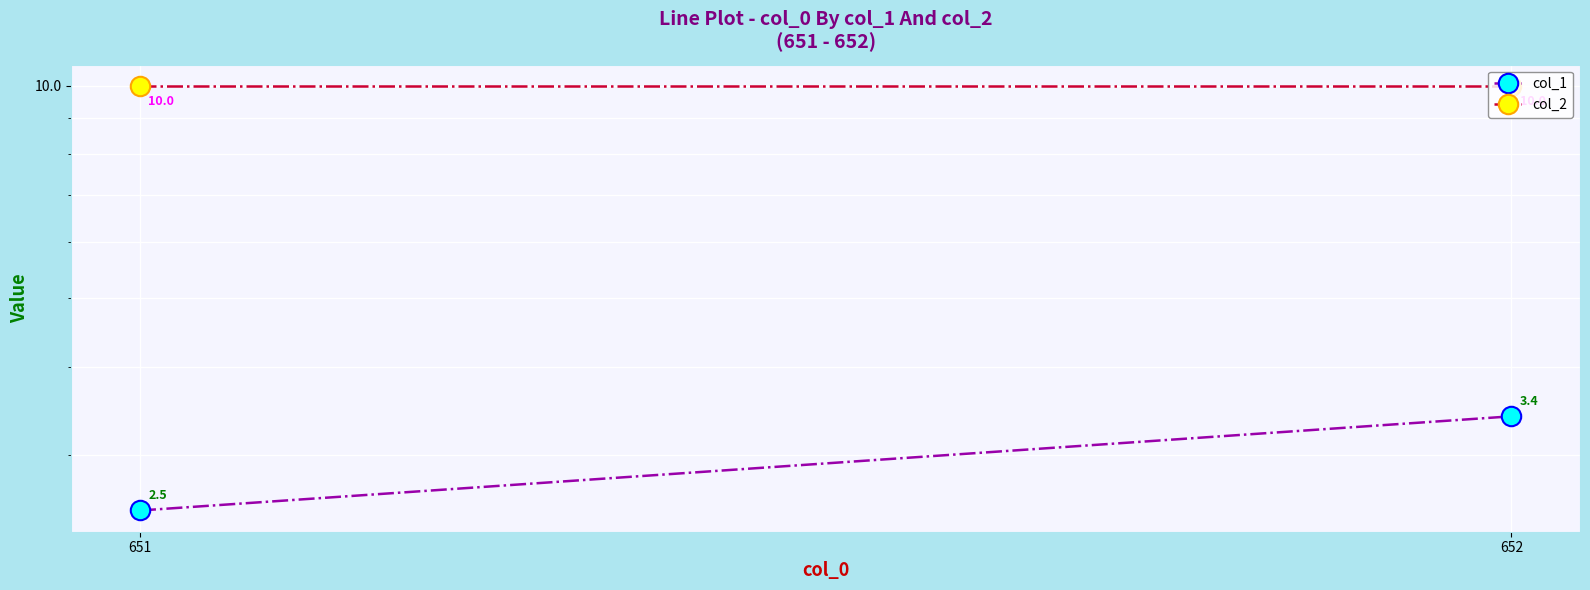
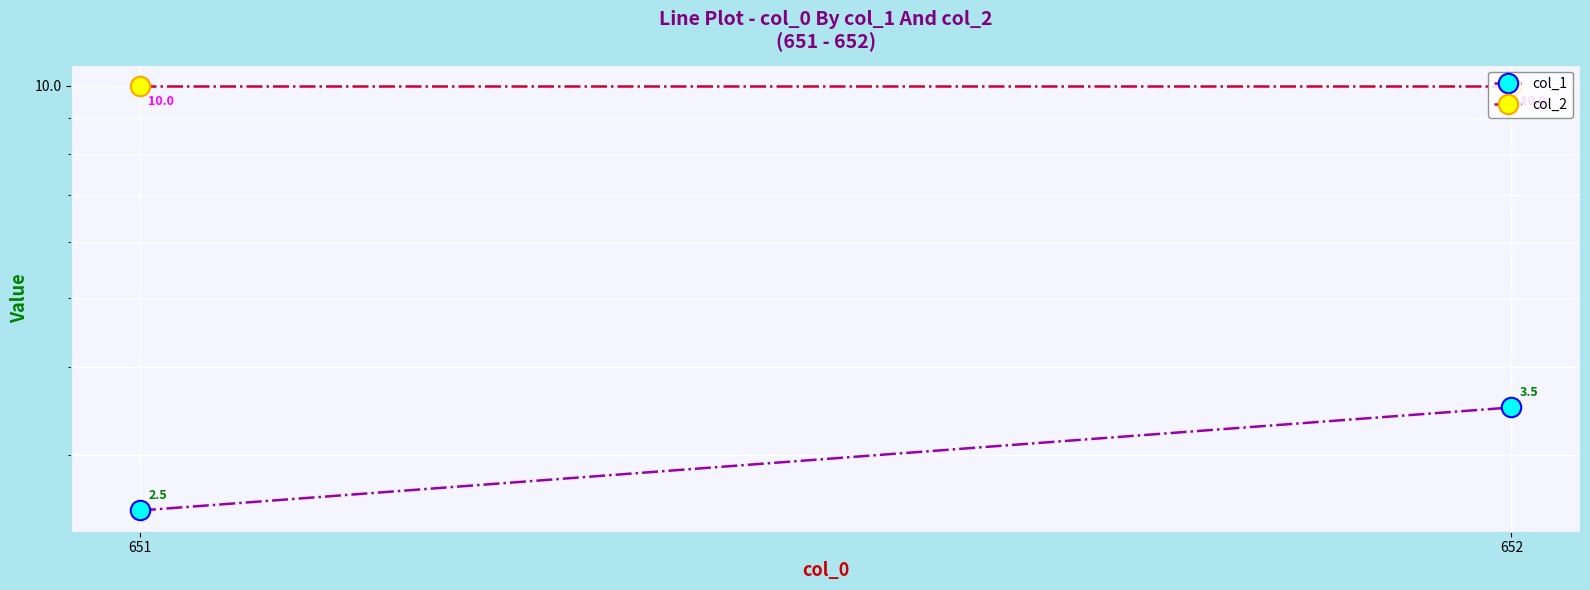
  {
    "col_1": {
      "651": 2.5,
-     "652": 3.4
+     "652": 3.5
    },
    "col_2": {
      "651": 10.0
    }
  }
